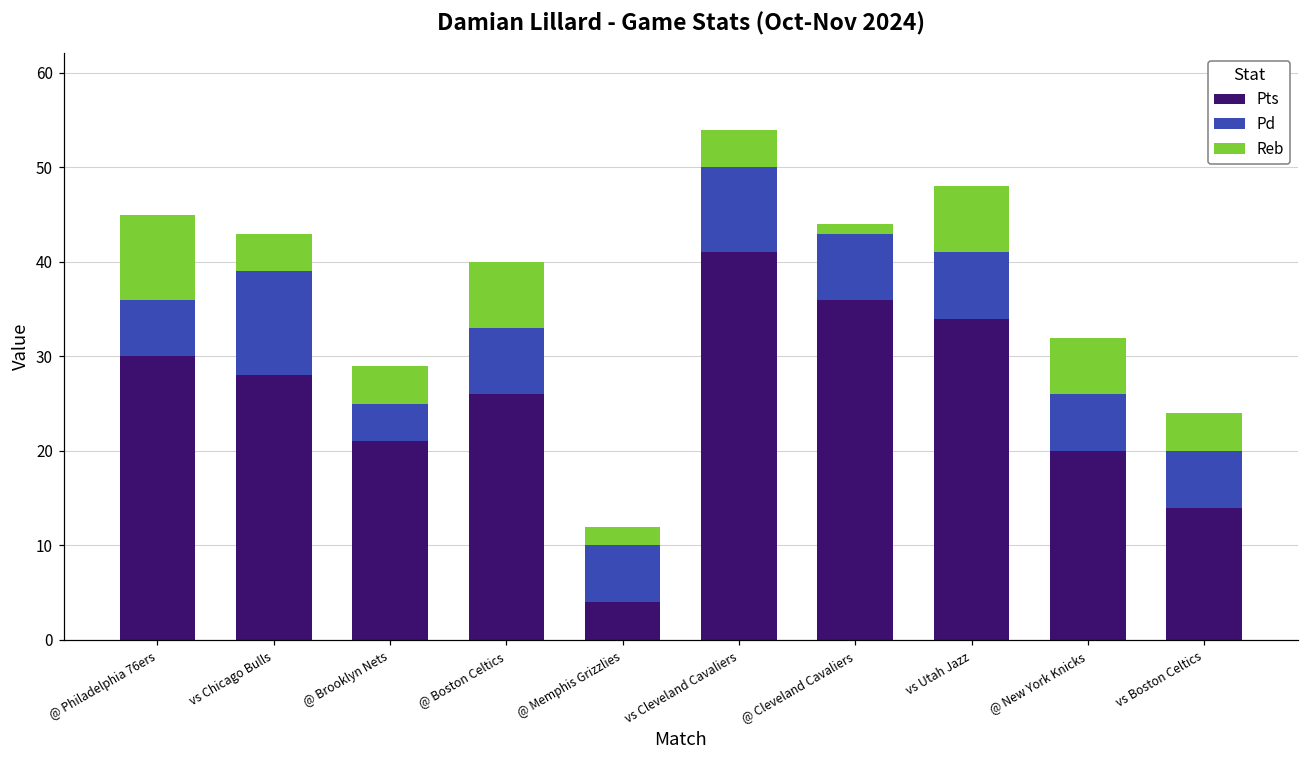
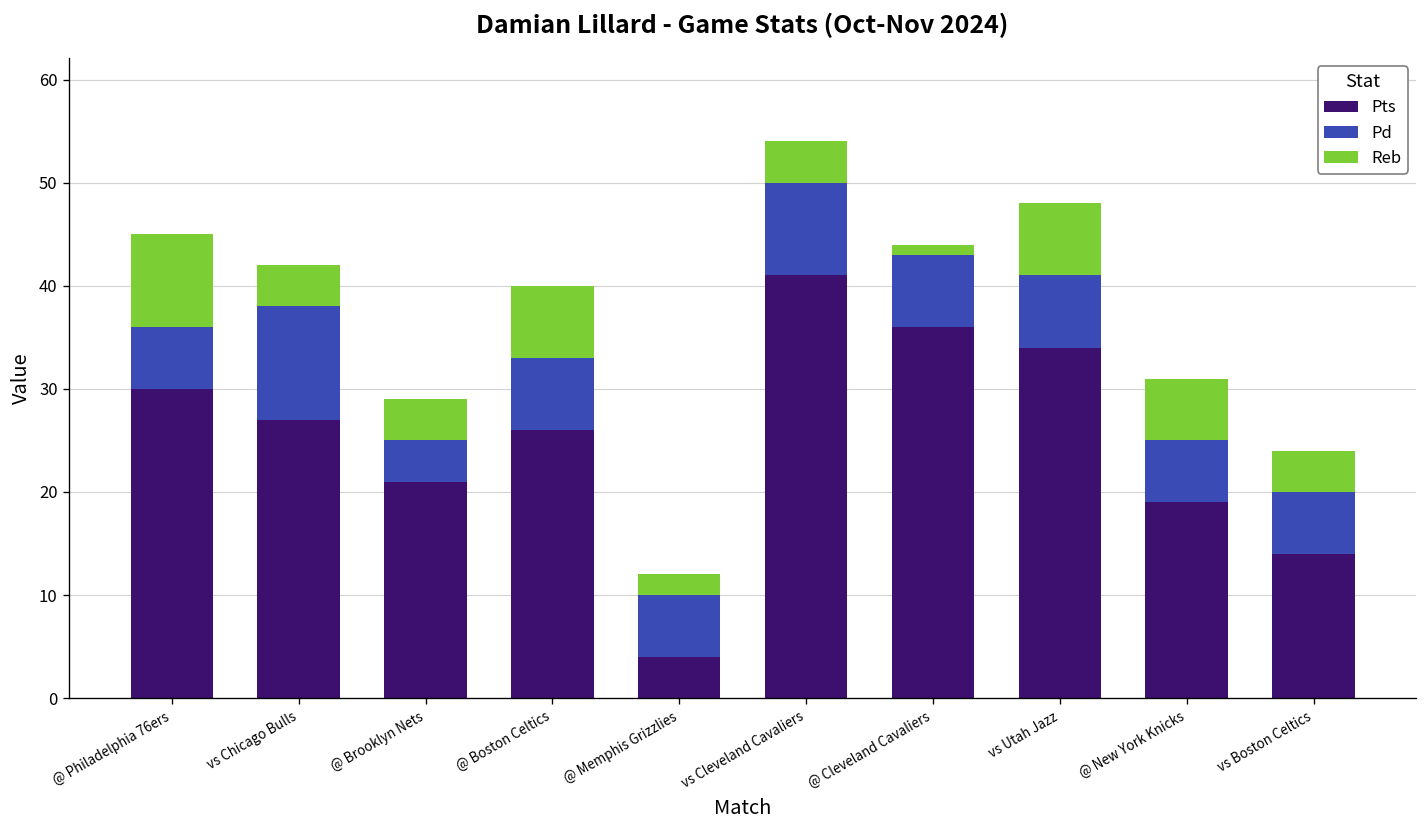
  {
    "Pts": {
      "@ Philadelphia 76ers": 30,
-     "vs Chicago Bulls": 28,
+     "vs Chicago Bulls": 27,
      "@ Brooklyn Nets": 21,
      "@ Boston Celtics": 26,
      "@ Memphis Grizzlies": 4,
      "vs Cleveland Cavaliers": 41,
      "@ Cleveland Cavaliers": 36,
      "vs Utah Jazz": 34,
-     "@ New York Knicks": 20,
+     "@ New York Knicks": 19,
      "vs Boston Celtics": 14
    },
    "Pd": {
      "@ Philadelphia 76ers": 6,
      "vs Chicago Bulls": 11,
      "@ Brooklyn Nets": 4,
      "@ Boston Celtics": 7,
      "@ Memphis Grizzlies": 6,
      "vs Cleveland Cavaliers": 9,
      "@ Cleveland Cavaliers": 7,
      "vs Utah Jazz": 7,
      "@ New York Knicks": 6,
      "vs Boston Celtics": 6
    },
    "Reb": {
      "@ Philadelphia 76ers": 9,
      "vs Chicago Bulls": 4,
      "@ Brooklyn Nets": 4,
      "@ Boston Celtics": 7,
      "@ Memphis Grizzlies": 2,
      "vs Cleveland Cavaliers": 4,
      "@ Cleveland Cavaliers": 1,
      "vs Utah Jazz": 7,
      "@ New York Knicks": 6,
      "vs Boston Celtics": 4
    }
  }
